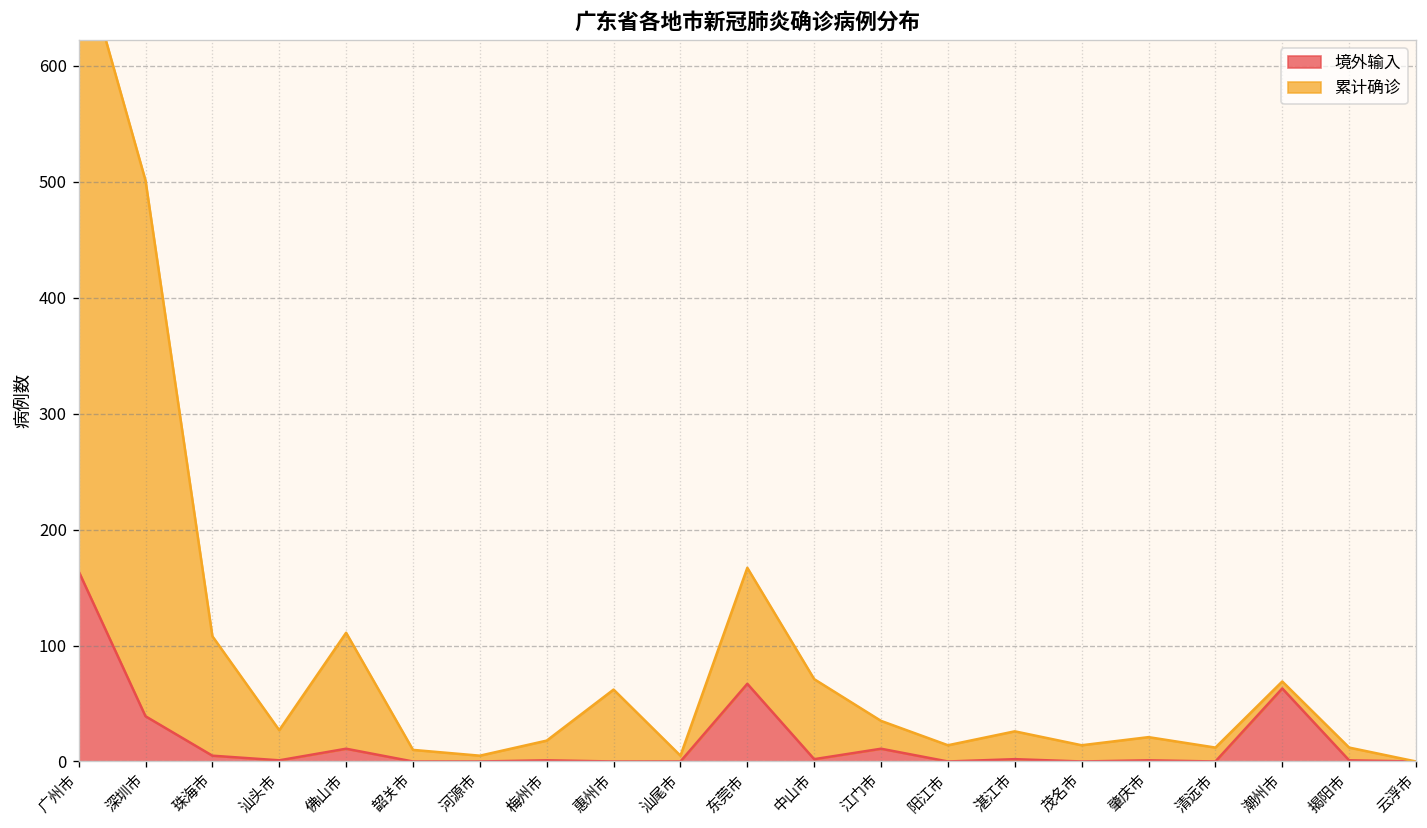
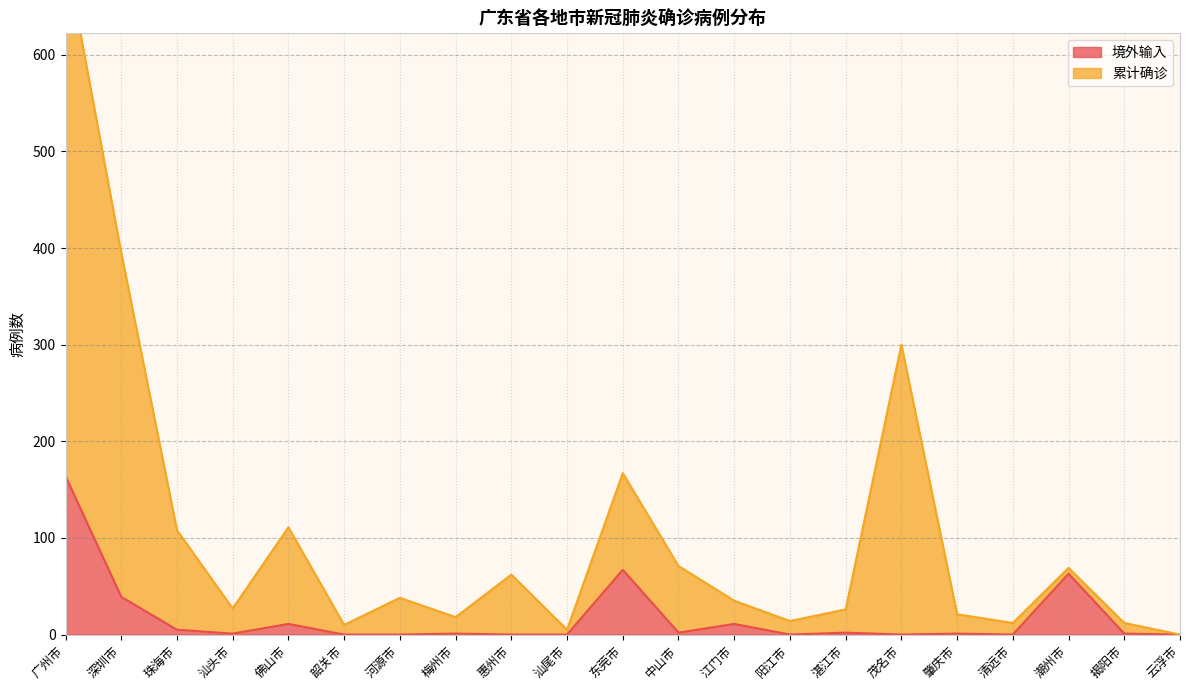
  {
    "境外输入": {
      "广州市": 160,
      "深圳市": 40,
      "珠海市": 10,
      "汕头市": 0,
      "佛山市": 10,
      "韶关市": 0,
      "河源市": 0,
      "梅州市": 0,
      "惠州市": 0,
      "汕尾市": 0,
      "东莞市": 70,
      "中山市": 0,
      "江门市": 10,
      "阳江市": 0,
      "湛江市": 0,
      "茂名市": 0,
      "肇庆市": 0,
      "清远市": 0,
      "潮州市": 60,
      "揭阳市": 0
    },
    "累计确诊": {
-     "深圳市": 460,
+     "深圳市": 360,
      "珠海市": 100,
      "汕头市": 30,
      "佛山市": 100,
      "韶关市": 10,
-     "河源市": 10,
+     "河源市": 40,
      "梅州市": 20,
      "惠州市": 60,
      "汕尾市": 10,
      "东莞市": 100,
      "中山市": 70,
      "江门市": 20,
      "阳江市": 10,
      "湛江市": 20,
-     "茂名市": 10,
+     "茂名市": 300,
      "肇庆市": 20,
      "清远市": 10,
      "潮州市": 10,
      "揭阳市": 10
    }
  }
